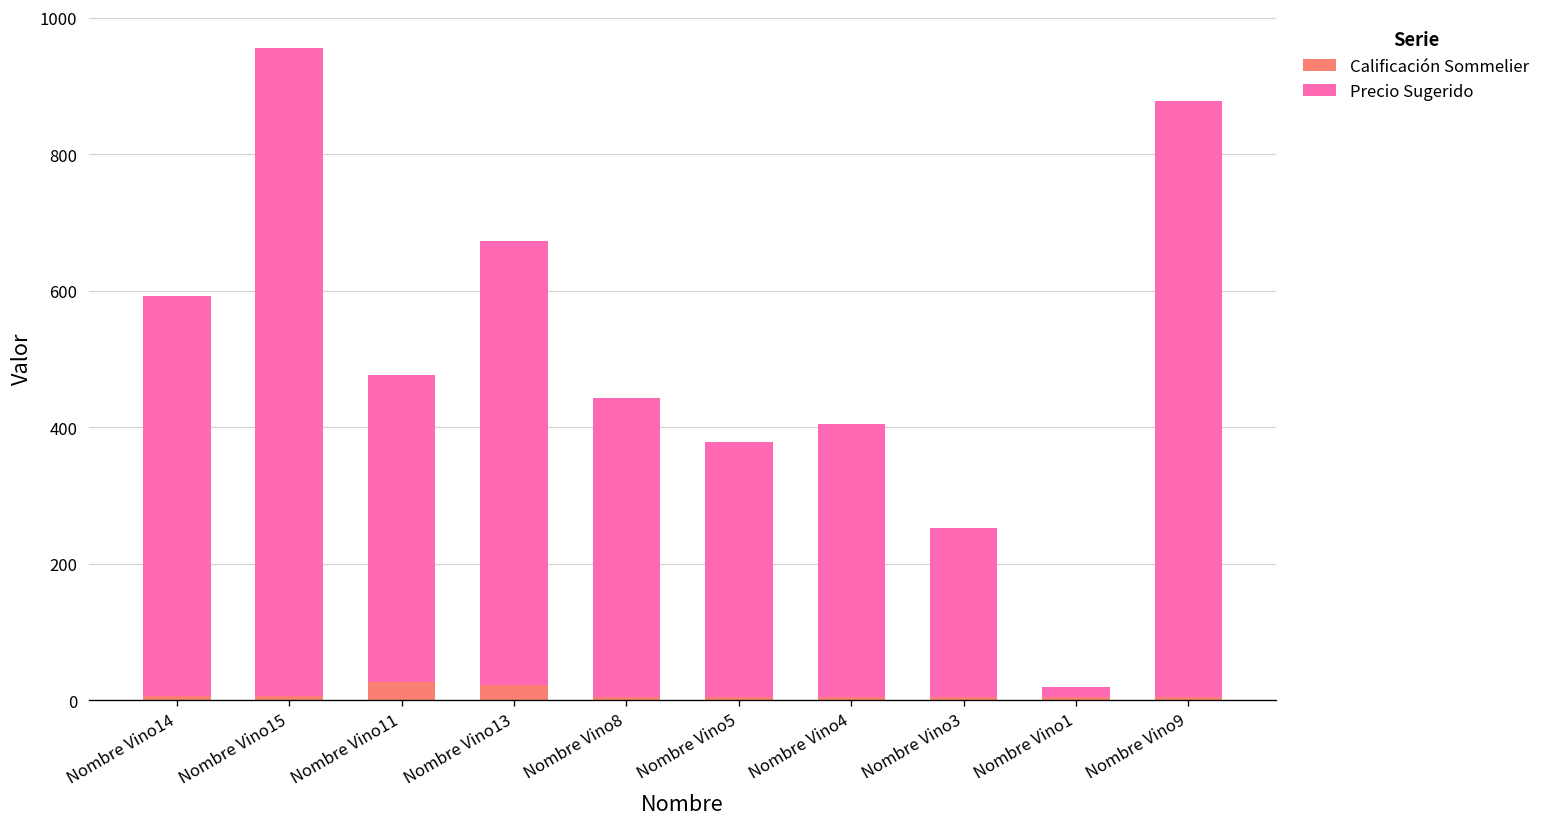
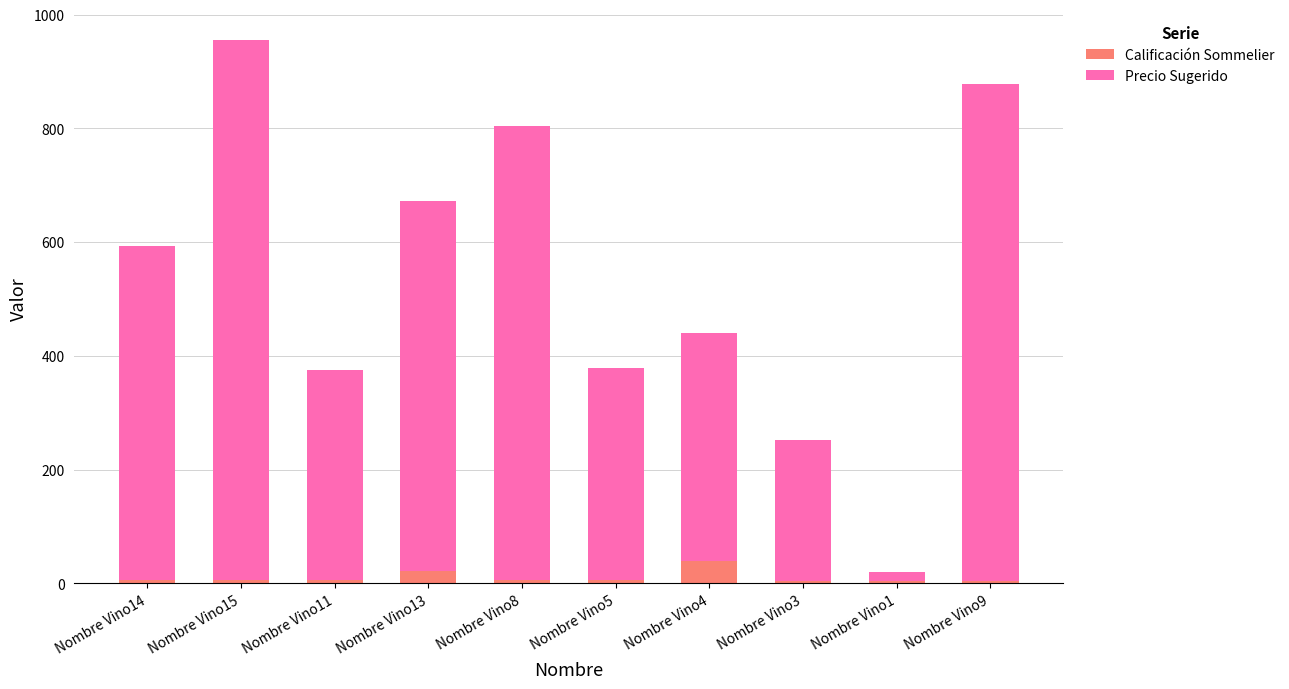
  {
    "Calificación Sommelier": {
      "Nombre Vino14": 10,
      "Nombre Vino15": 10,
-     "Nombre Vino11": 30,
+     "Nombre Vino11": 10,
      "Nombre Vino13": 20,
      "Nombre Vino8": 10,
      "Nombre Vino5": 0,
-     "Nombre Vino4": 0,
+     "Nombre Vino4": 40,
      "Nombre Vino3": 0,
      "Nombre Vino1": 0,
      "Nombre Vino9": 0
    },
    "Precio Sugerido": {
      "Nombre Vino14": 590,
      "Nombre Vino15": 950,
-     "Nombre Vino11": 450,
+     "Nombre Vino11": 370,
      "Nombre Vino13": 650,
-     "Nombre Vino8": 440,
+     "Nombre Vino8": 800,
      "Nombre Vino5": 370,
      "Nombre Vino4": 400,
      "Nombre Vino3": 250,
      "Nombre Vino1": 20,
      "Nombre Vino9": 870
    }
  }
